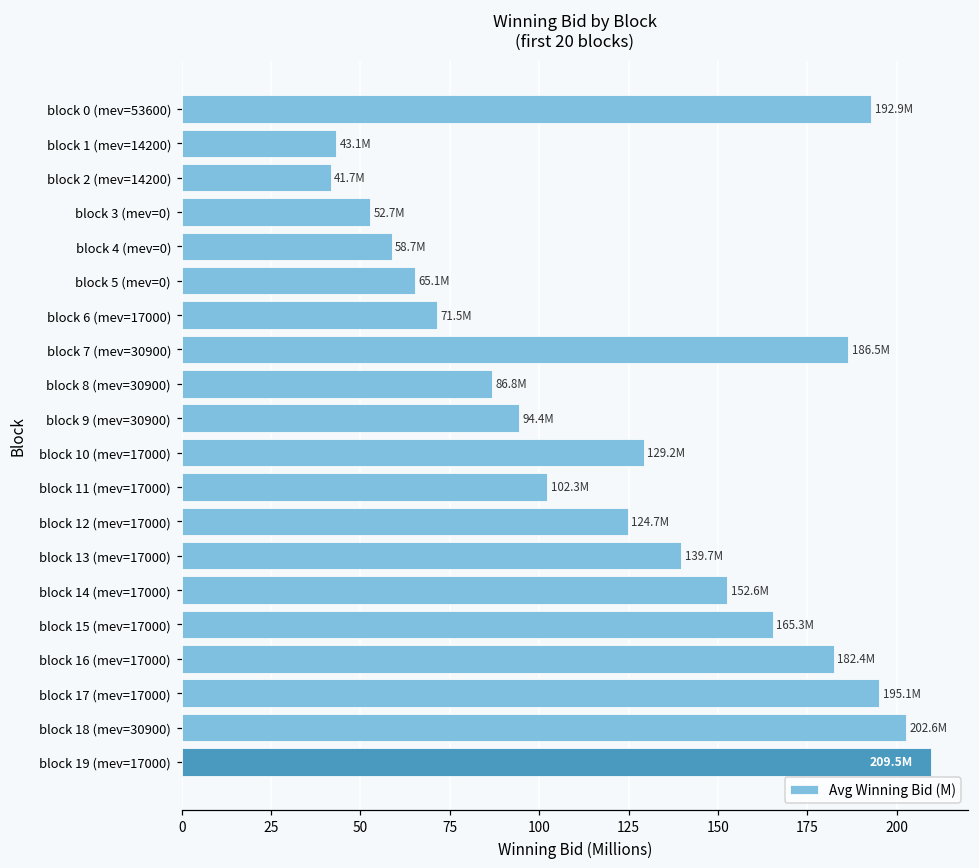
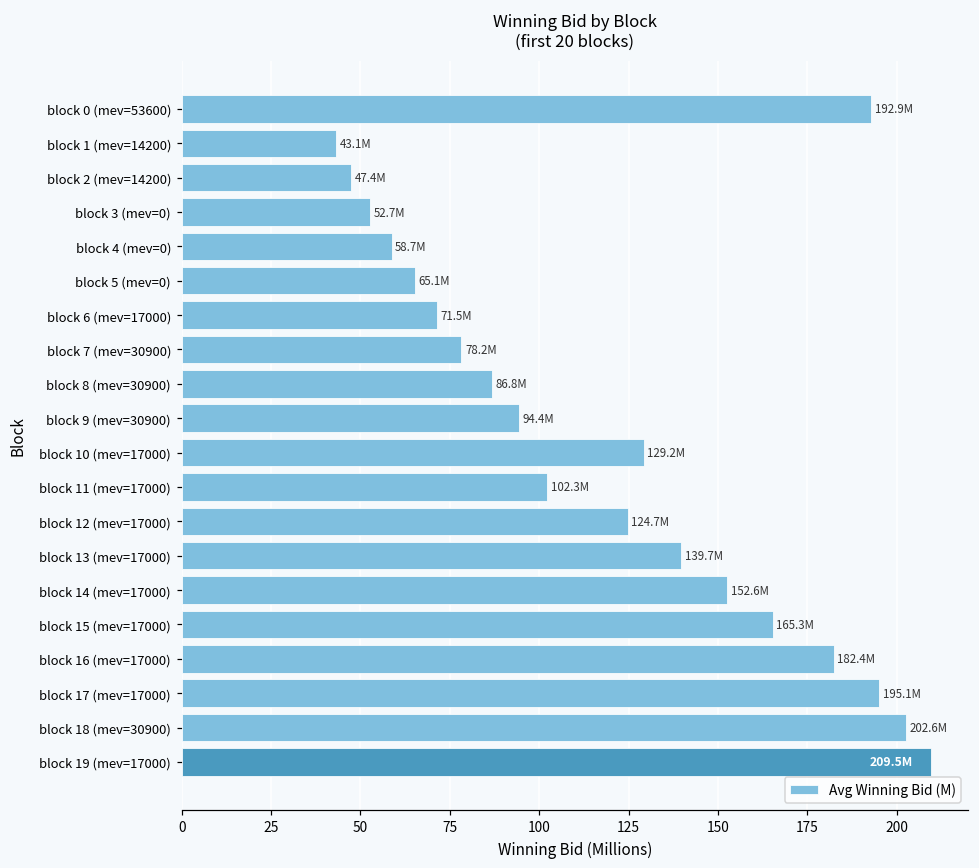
  {
    "block 0 (mev=53600)": "192.9M",
    "block 1 (mev=14200)": "43.1M",
-   "block 2 (mev=14200)": "41.7M",
+   "block 2 (mev=14200)": "47.4M",
    "block 3 (mev=0)": "52.7M",
    "block 4 (mev=0)": "58.7M",
    "block 5 (mev=0)": "65.1M",
    "block 6 (mev=17000)": "71.5M",
-   "block 7 (mev=30900)": "186.5M",
+   "block 7 (mev=30900)": "78.2M",
    "block 8 (mev=30900)": "86.8M",
    "block 9 (mev=30900)": "94.4M",
    "block 10 (mev=17000)": "129.2M",
    "block 11 (mev=17000)": "102.3M",
    "block 12 (mev=17000)": "124.7M",
    "block 13 (mev=17000)": "139.7M",
    "block 14 (mev=17000)": "152.6M",
    "block 15 (mev=17000)": "165.3M",
    "block 16 (mev=17000)": "182.4M",
    "block 17 (mev=17000)": "195.1M",
    "block 18 (mev=30900)": "202.6M",
    "block 19 (mev=17000)": "209.5M"
  }
